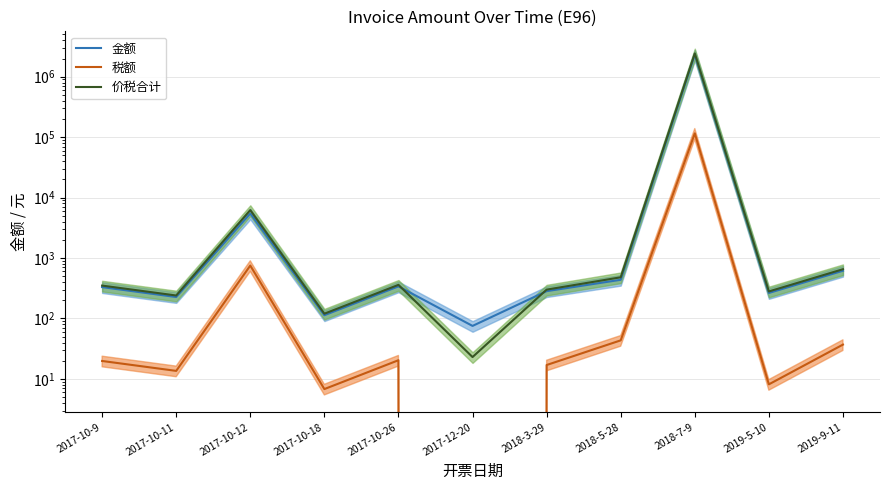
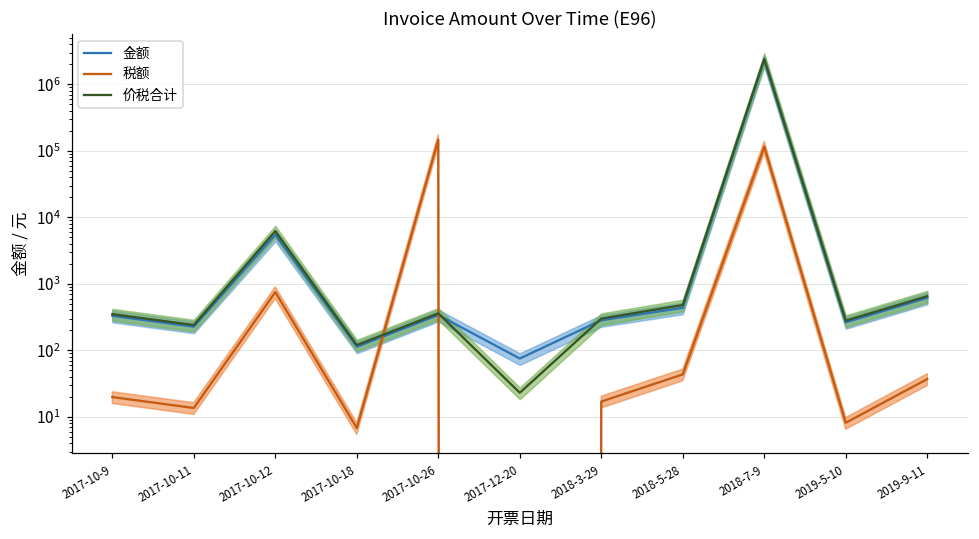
  {
    "金额": {
      "2017-10-12": 5000,
      "2017-12-20": 80
    },
    "税额": {
      "2017-10-9": 20,
      "2017-10-11": 14,
      "2017-10-12": 800,
      "2017-10-18": 7,
-     "2017-10-26": 20,
+     "2017-10-26": 150000,
      "2018-3-29": 17,
      "2018-5-28": 40,
      "2018-7-9": 120000,
      "2019-5-10": 8,
      "2019-9-11": 40
    },
    "价税合计": {
      "2017-12-20": 23
    }
  }
